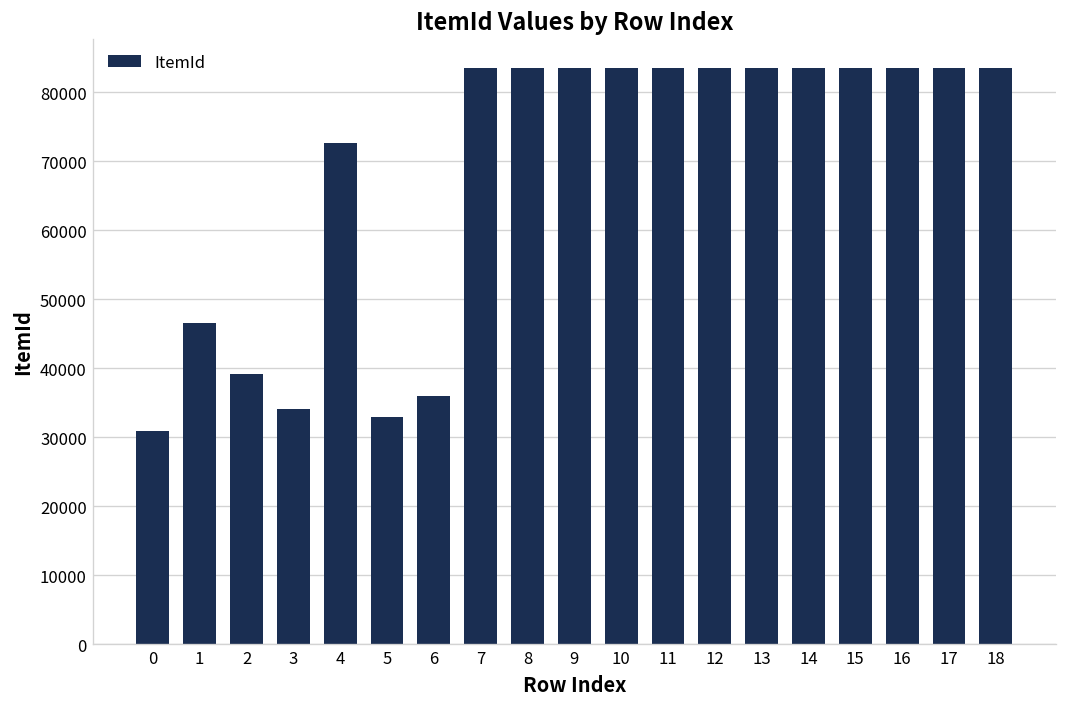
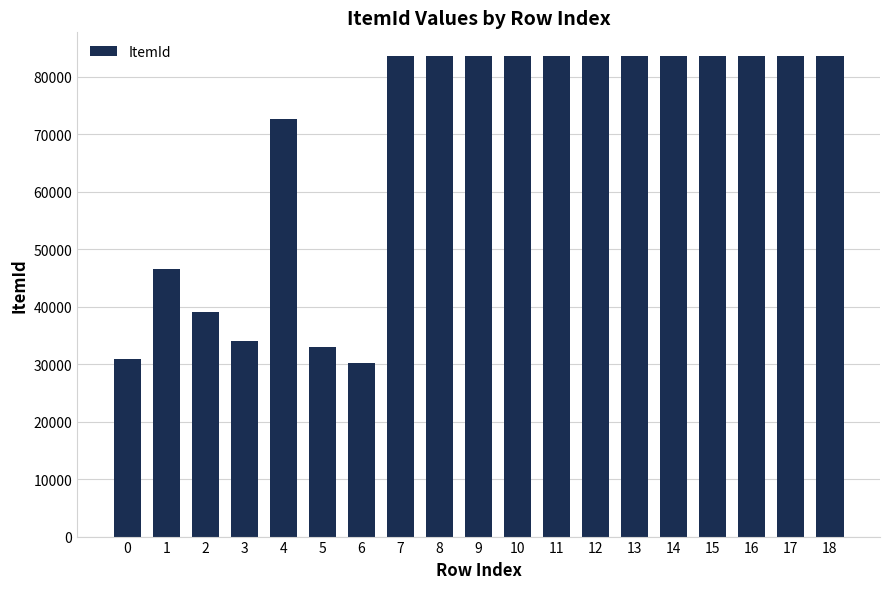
  {
    "0": 31000,
    "1": 47000,
    "2": 39000,
    "3": 34000,
    "4": 73000,
    "5": 33000,
-   "6": 36000,
+   "6": 30000,
    "7": 84000,
    "8": 84000,
    "9": 84000,
    "10": 84000,
    "11": 84000,
    "12": 84000,
    "13": 84000,
    "14": 84000,
    "15": 84000,
    "16": 84000,
    "17": 84000,
    "18": 84000
  }
